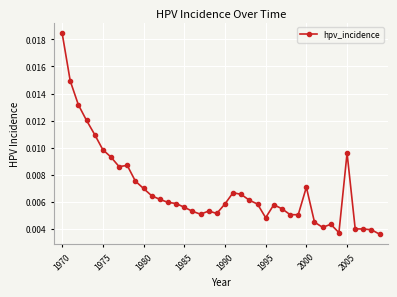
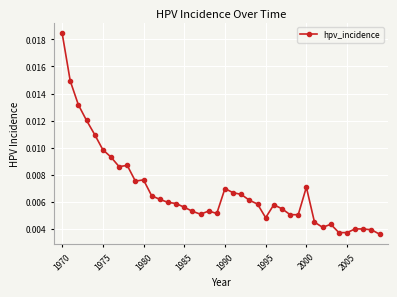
  {
    "1970": 0.0185,
    "1975": 0.0098,
-   "1980": 0.0070,
+   "1980": 0.0076,
    "1985": 0.0056,
-   "1990": 0.0058,
+   "1990": 0.0070,
    "1995": 0.0048,
    "2000": 0.0071,
-   "2005": 0.0096
+   "2005": 0.0037
  }
